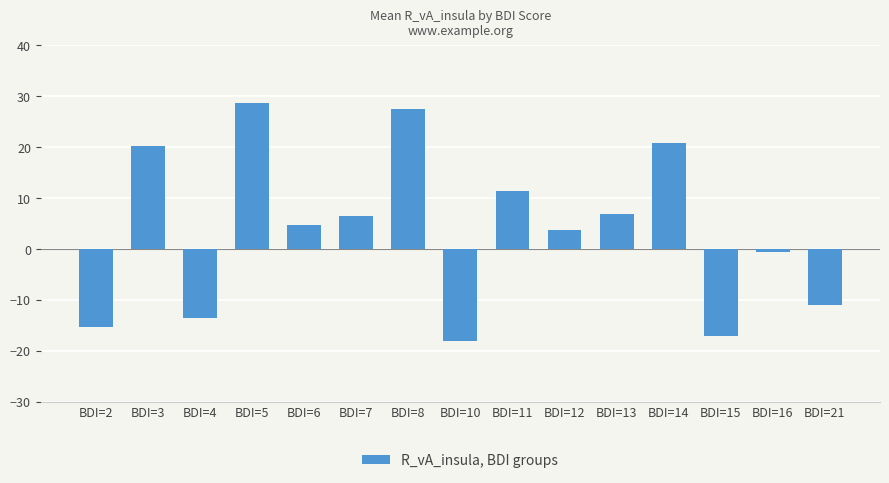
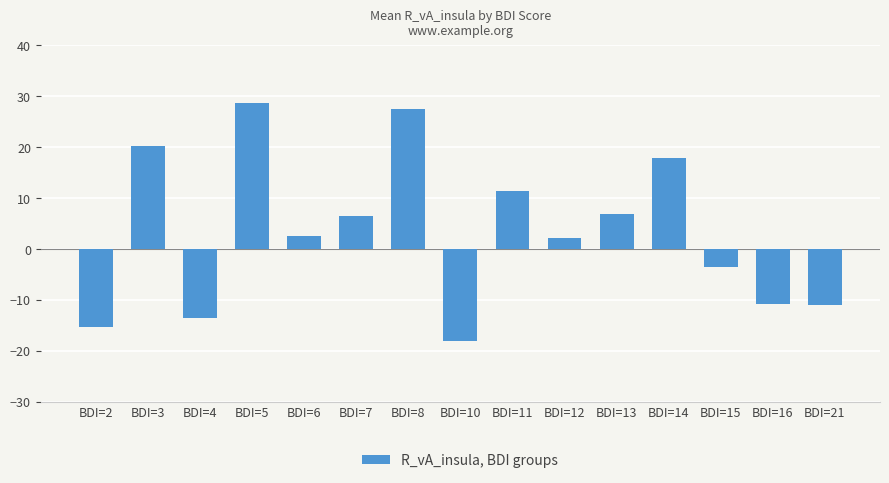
  {
    "BDI=2": -15,
    "BDI=3": 20,
    "BDI=4": -14,
    "BDI=5": 29,
-   "BDI=6": 5,
+   "BDI=6": 3,
    "BDI=7": 6,
    "BDI=8": 28,
    "BDI=10": -18,
    "BDI=11": 11,
-   "BDI=12": 4,
+   "BDI=12": 2,
    "BDI=13": 7,
-   "BDI=14": 21,
-   "BDI=15": -17,
-   "BDI=16": -1,
+   "BDI=14": 18,
+   "BDI=15": -4,
+   "BDI=16": -11,
    "BDI=21": -11
  }
